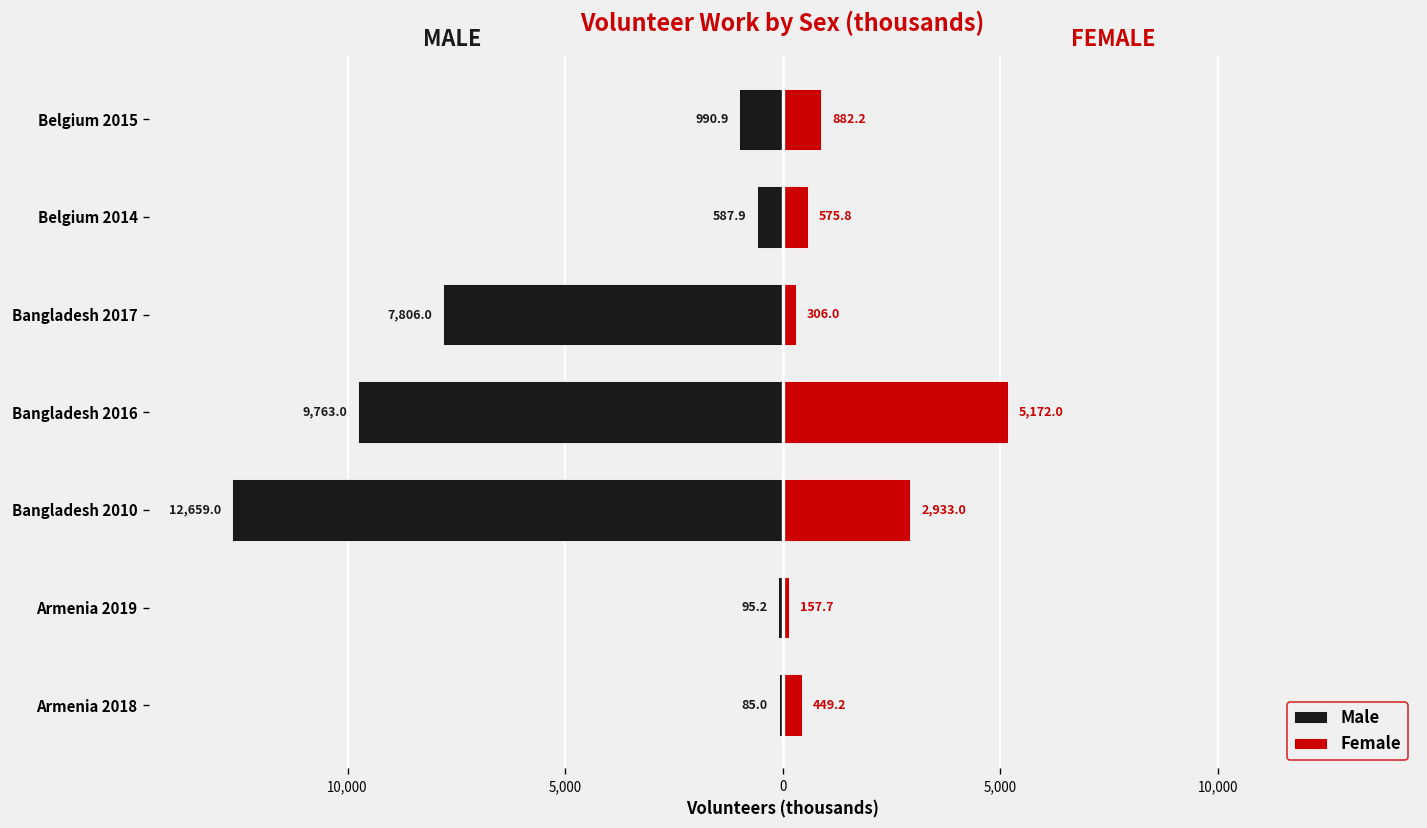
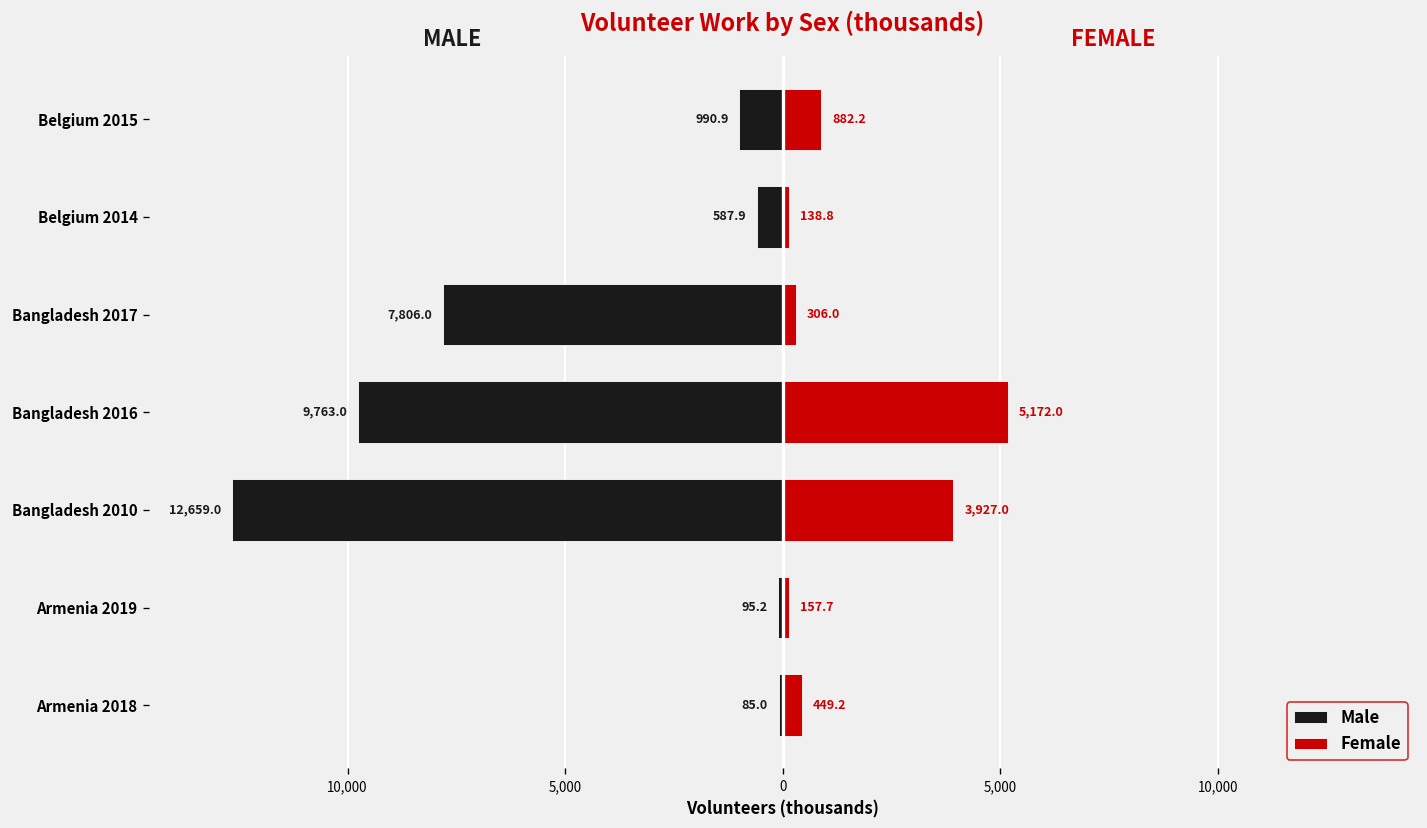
  {
    "Female": {
      "Belgium 2015": "882.2",
-     "Belgium 2014": "575.8",
+     "Belgium 2014": "138.8",
      "Bangladesh 2017": "306.0",
      "Bangladesh 2016": "5,172.0",
-     "Bangladesh 2010": "2,933.0",
+     "Bangladesh 2010": "3,927.0",
      "Armenia 2019": "157.7",
      "Armenia 2018": "449.2"
    }
  }
